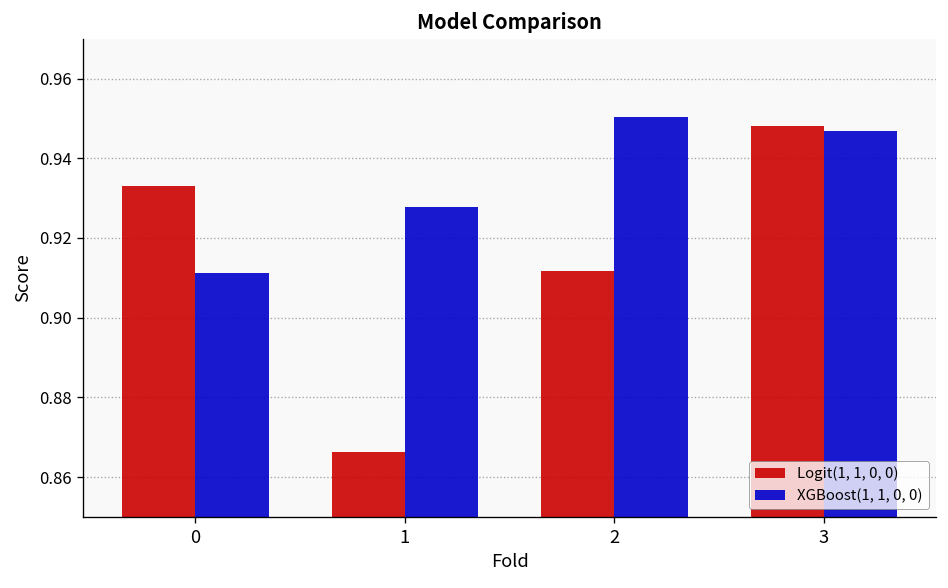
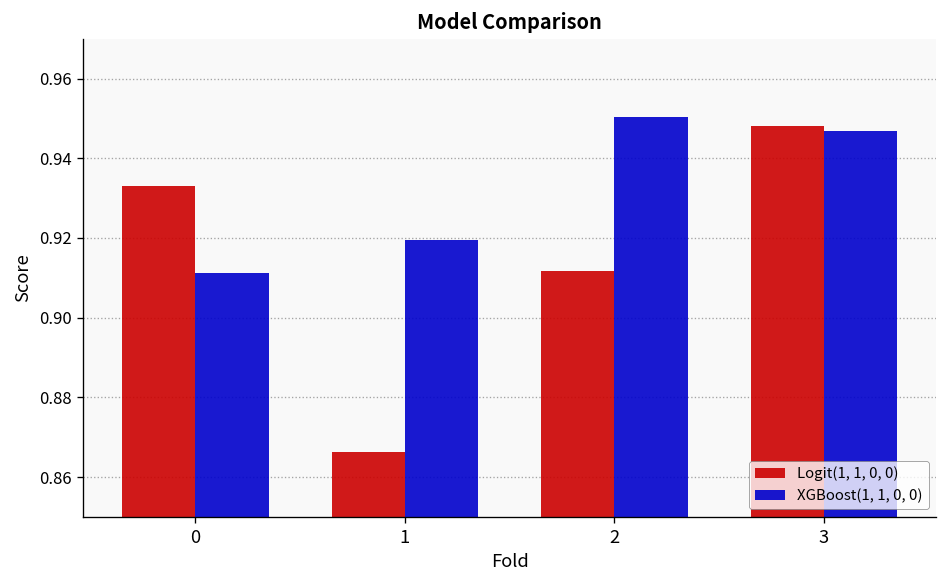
  {
    "Logit(1, 1, 0, 0)": {
      "0": 0.933,
      "1": 0.866,
      "2": 0.912,
      "3": 0.948
    },
    "XGBoost(1, 1, 0, 0)": {
      "0": 0.911,
-     "1": 0.928,
+     "1": 0.920,
      "2": 0.950,
      "3": 0.947
    }
  }
